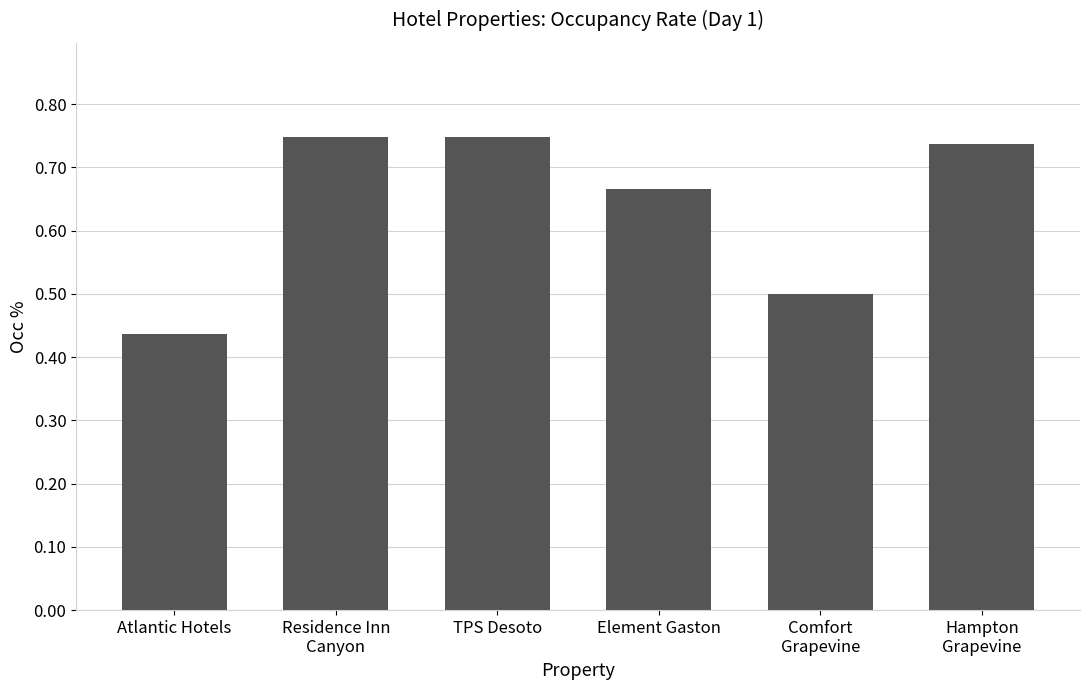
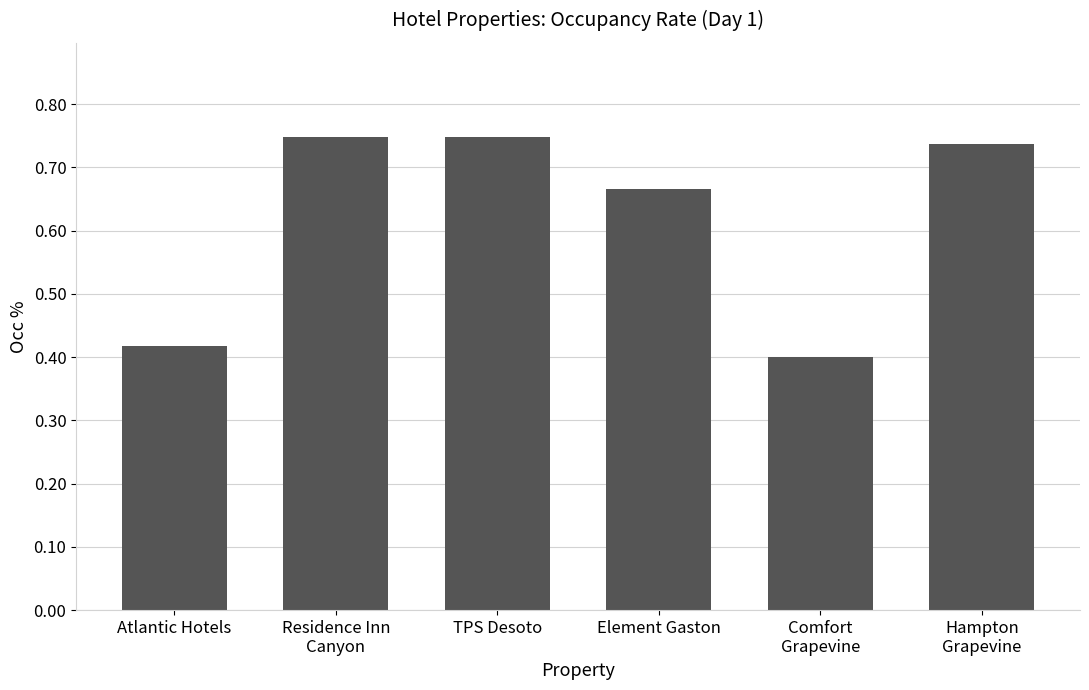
  {
-   "Atlantic Hotels": 0.44,
+   "Atlantic Hotels": 0.42,
    "Residence Inn Canyon": 0.75,
    "TPS Desoto": 0.75,
    "Element Gaston": 0.67,
-   "Comfort Grapevine": 0.5,
+   "Comfort Grapevine": 0.4,
    "Hampton Grapevine": 0.74
  }
